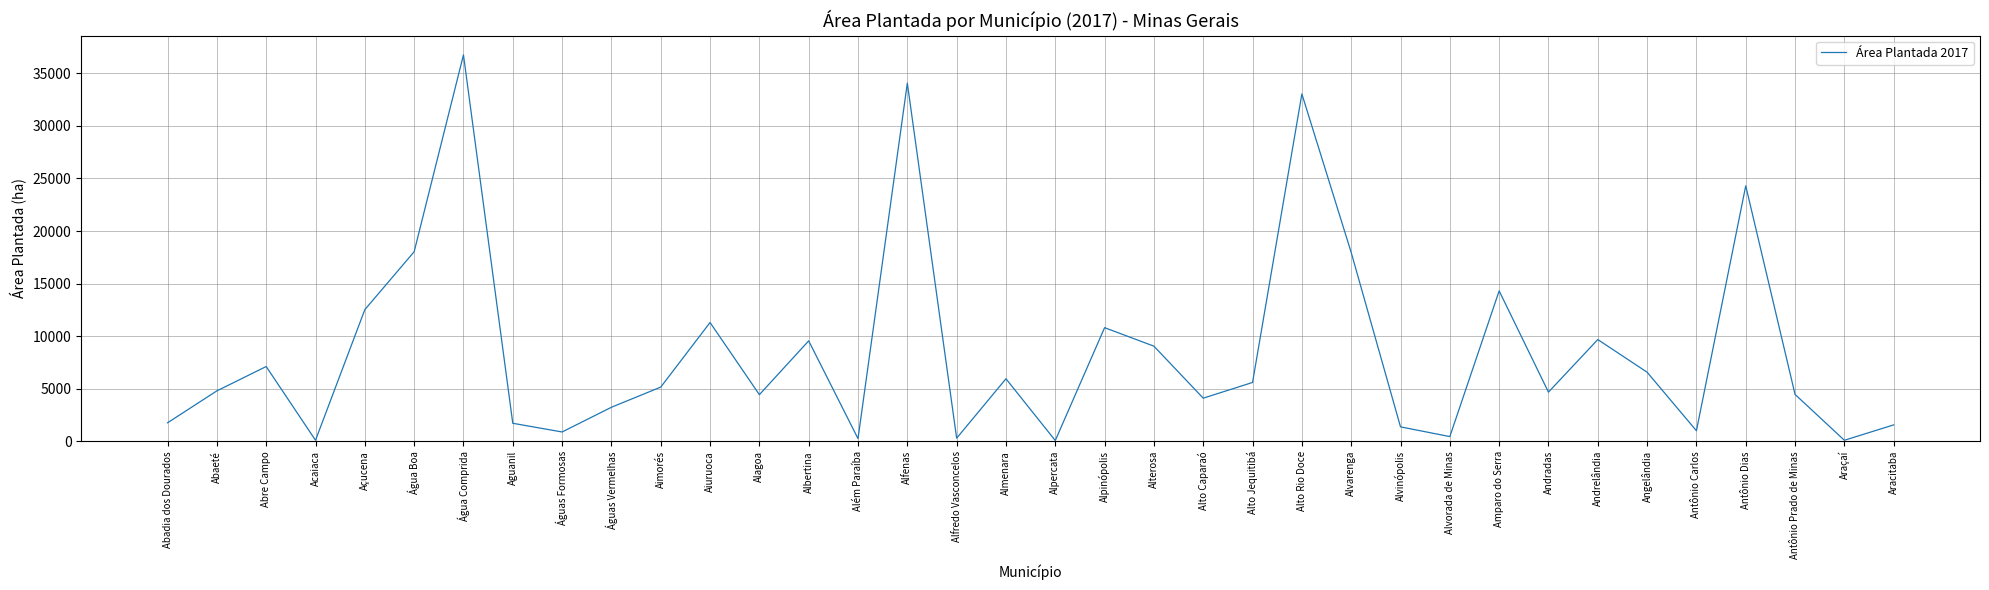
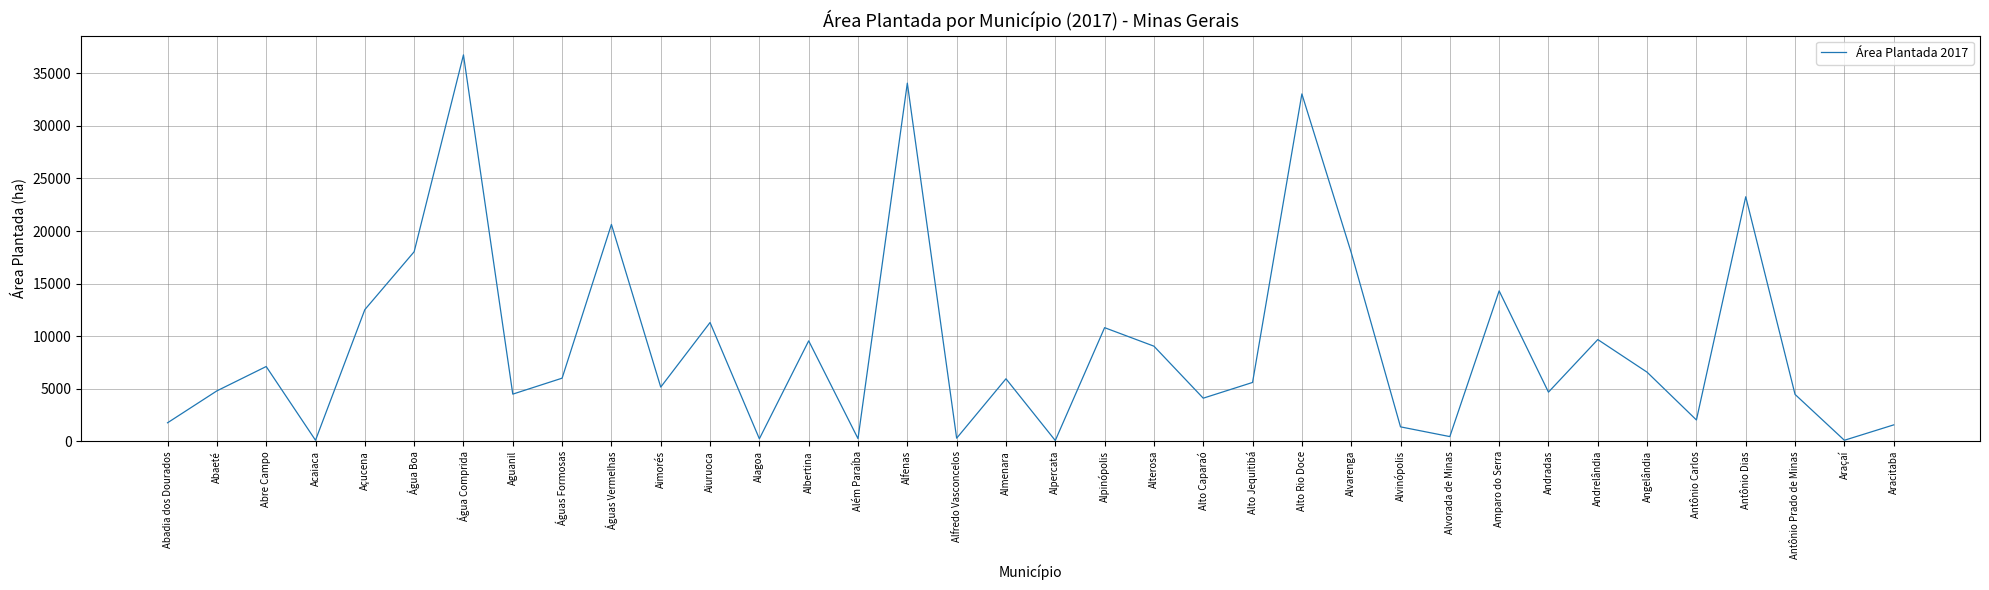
  {
    "Abadia dos Dourados": 1800,
    "Abaeté": 4800,
    "Abre Campo": 7100,
    "Acaiaca": 100,
    "Açucena": 12500,
    "Água Boa": 18000,
    "Água Comprida": 36800,
-   "Aguanil": 1700,
-   "Águas Formosas": 900,
-   "Águas Vermelhas": 3200,
+   "Aguanil": 4500,
+   "Águas Formosas": 6000,
+   "Águas Vermelhas": 20600,
    "Aimorés": 5200,
    "Aiuruoca": 11300,
-   "Alagoa": 4400,
+   "Alagoa": 200,
    "Albertina": 9600,
    "Além Paraíba": 300,
    "Alfenas": 34100,
    "Alfredo Vasconcelos": 300,
    "Almenara": 6000,
    "Alpercata": 100,
    "Alpinópolis": 10800,
    "Alterosa": 9100,
    "Alto Caparaó": 4100,
    "Alto Jequitibá": 5600,
    "Alto Rio Doce": 33000,
    "Alvarenga": 18000,
    "Alvinópolis": 1400,
    "Alvorada de Minas": 500,
    "Amparo do Serra": 14300,
    "Andradas": 4700,
    "Andrelândia": 9700,
    "Angelândia": 6600,
-   "Antônio Carlos": 1000,
-   "Antônio Dias": 24300,
+   "Antônio Carlos": 2000,
+   "Antônio Dias": 23300,
    "Antônio Prado de Minas": 4500,
    "Araçaí": 100,
    "Aracitaba": 1600
  }
